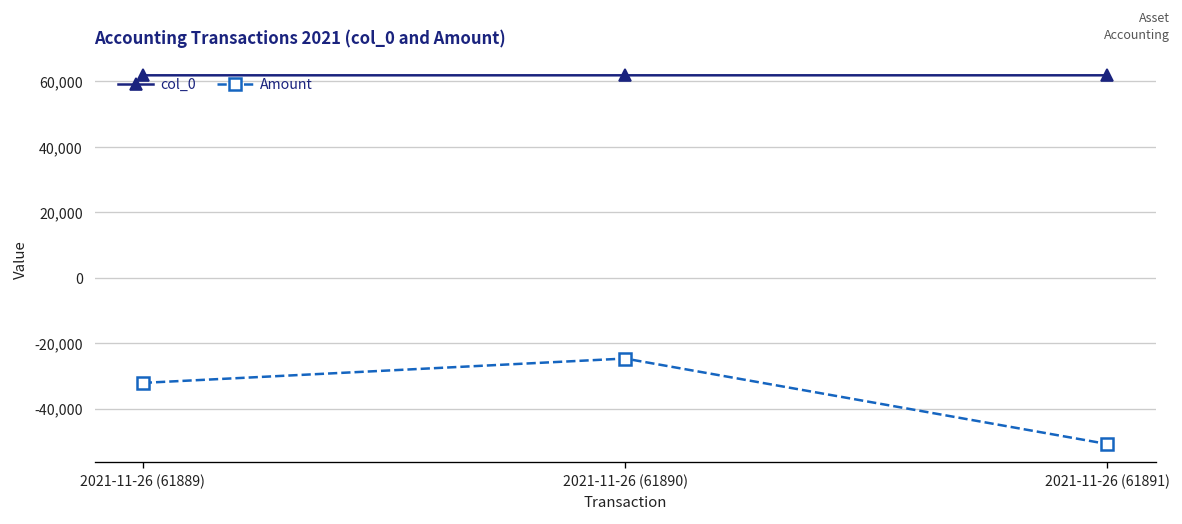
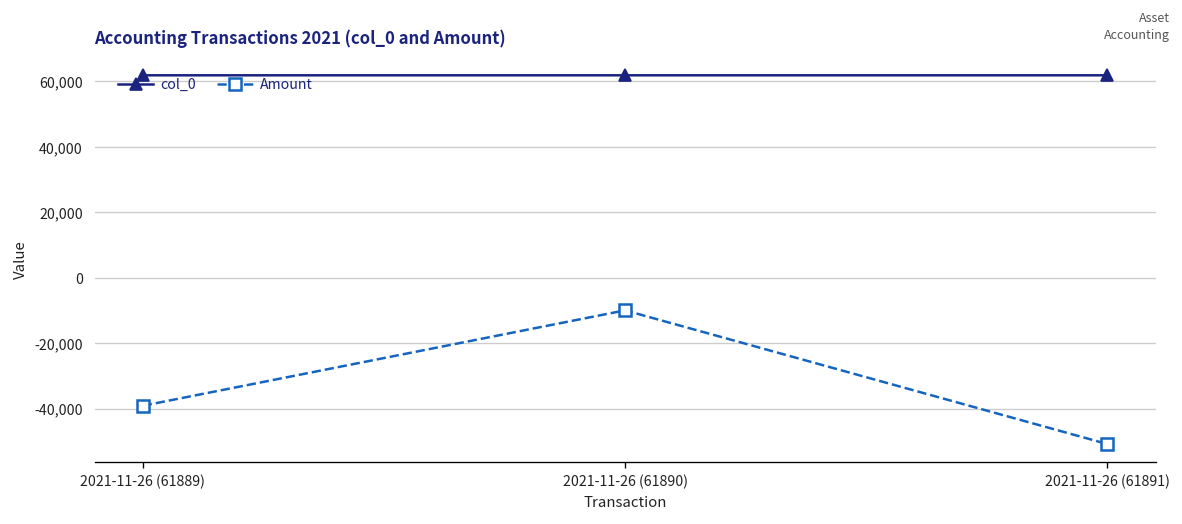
  {
    "col_0": {
      "2021-11-26 (61889)": "62,000",
      "2021-11-26 (61890)": "62,000",
      "2021-11-26 (61891)": "62,000"
    },
    "Amount": {
-     "2021-11-26 (61889)": "-32,000",
-     "2021-11-26 (61890)": "-25,000",
+     "2021-11-26 (61889)": "-39,000",
+     "2021-11-26 (61890)": "-10,000",
      "2021-11-26 (61891)": "-51,000"
    }
  }
